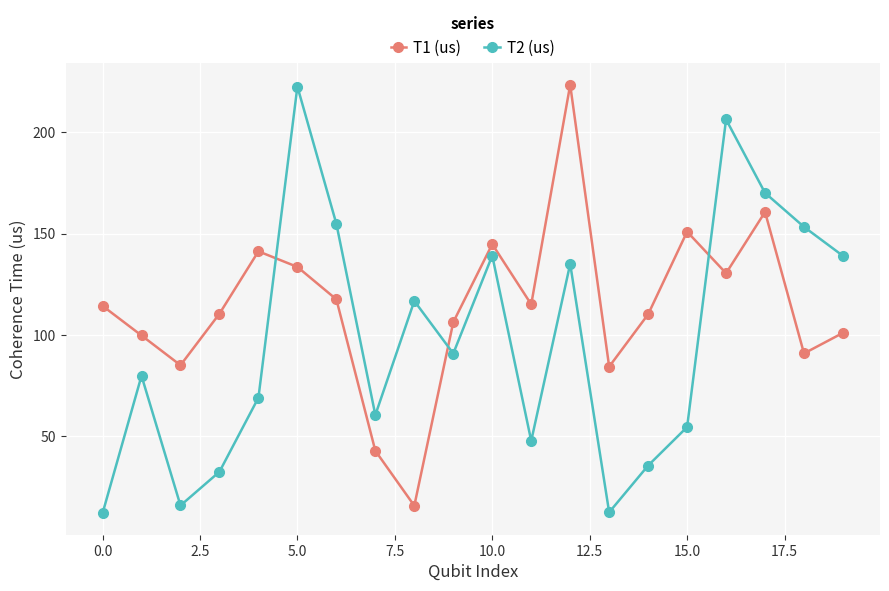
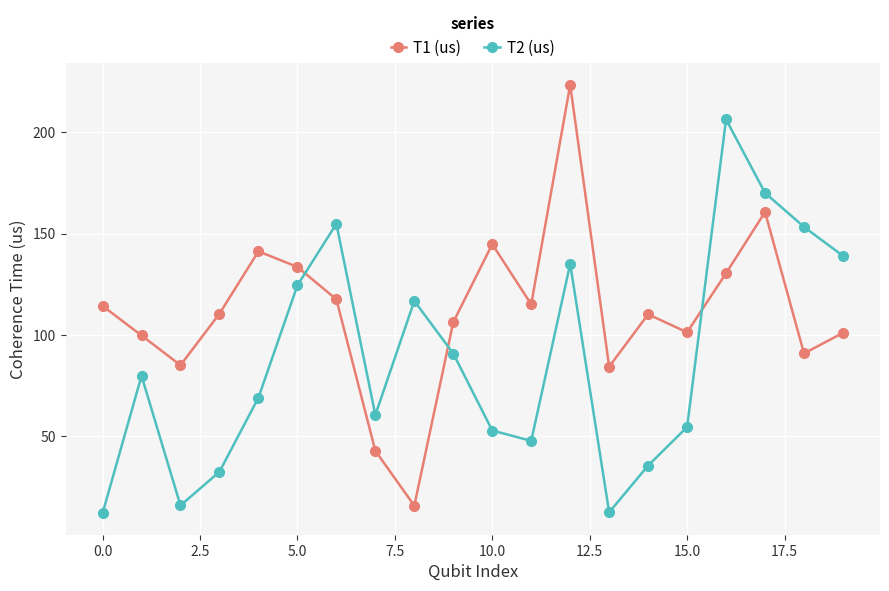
  {
    "T1 (us)": {
      "0.0": 114,
      "5.0": 134,
      "10.0": 145,
-     "15.0": 151
+     "15.0": 101
    },
    "T2 (us)": {
      "0.0": 12,
-     "5.0": 223,
-     "10.0": 139,
+     "5.0": 124,
+     "10.0": 53,
      "15.0": 55
    }
  }
